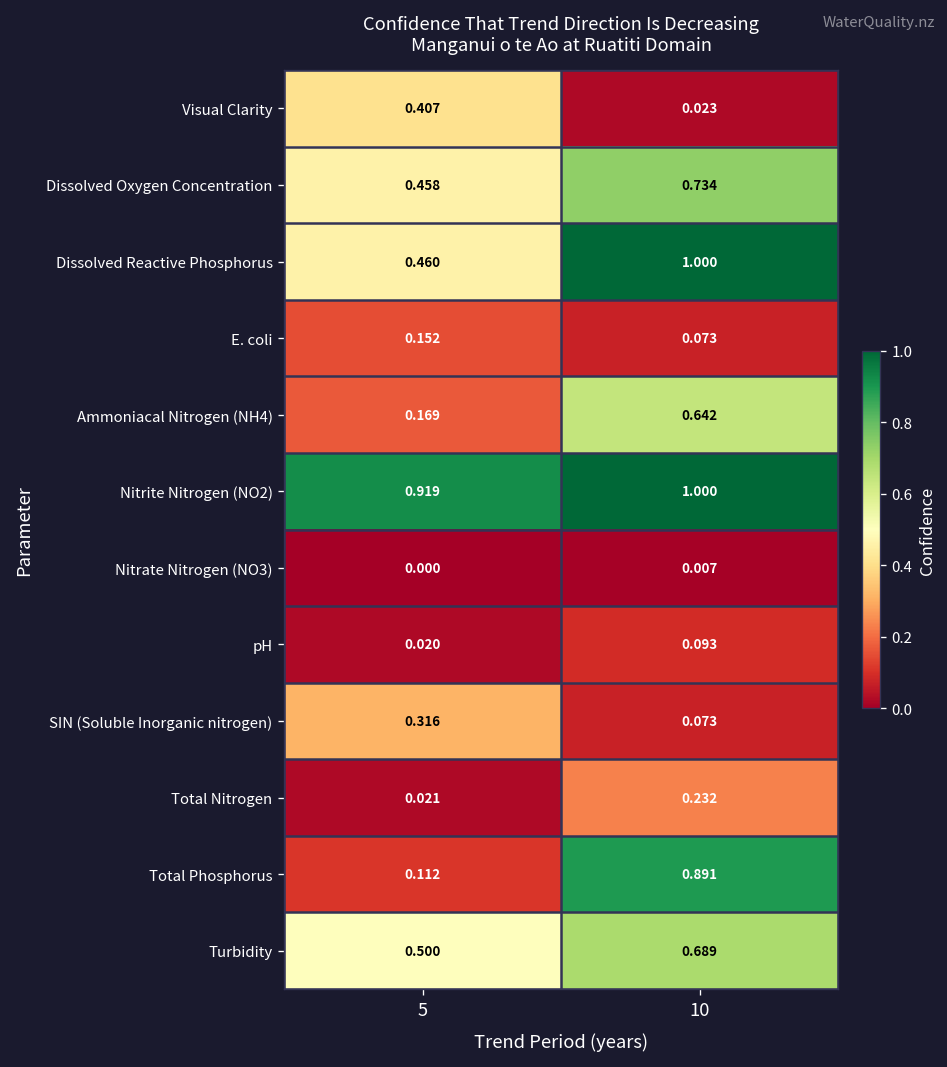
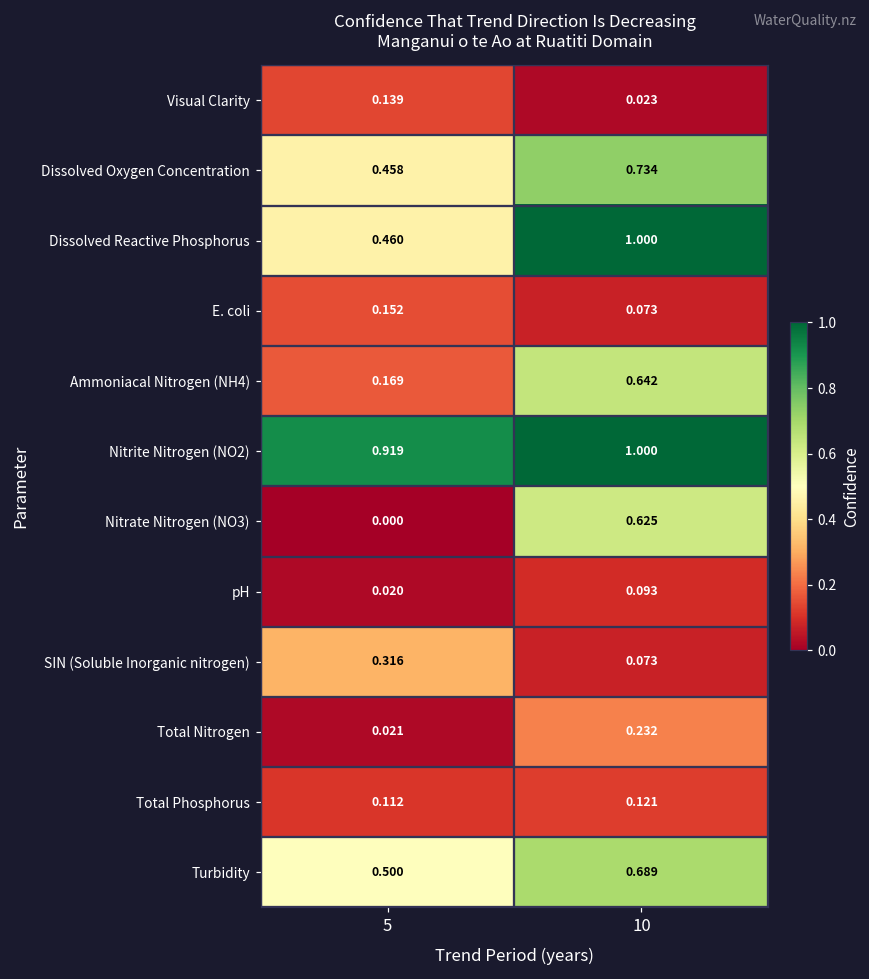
  {
    "Visual Clarity": {
-     "5": 0.407,
+     "5": 0.139,
      "10": 0.023
    },
    "Dissolved Oxygen Concentration": {
      "5": 0.458,
      "10": 0.734
    },
    "Dissolved Reactive Phosphorus": {
      "5": 0.460,
      "10": 1.000
    },
    "E. coli": {
      "5": 0.152,
      "10": 0.073
    },
    "Ammoniacal Nitrogen (NH4)": {
      "5": 0.169,
      "10": 0.642
    },
    "Nitrite Nitrogen (NO2)": {
      "5": 0.919,
      "10": 1.000
    },
    "Nitrate Nitrogen (NO3)": {
      "5": 0.000,
-     "10": 0.007
+     "10": 0.625
    },
    "pH": {
      "5": 0.020,
      "10": 0.093
    },
    "SIN (Soluble Inorganic nitrogen)": {
      "5": 0.316,
      "10": 0.073
    },
    "Total Nitrogen": {
      "5": 0.021,
      "10": 0.232
    },
    "Total Phosphorus": {
      "5": 0.112,
-     "10": 0.891
+     "10": 0.121
    },
    "Turbidity": {
      "5": 0.500,
      "10": 0.689
    }
  }
